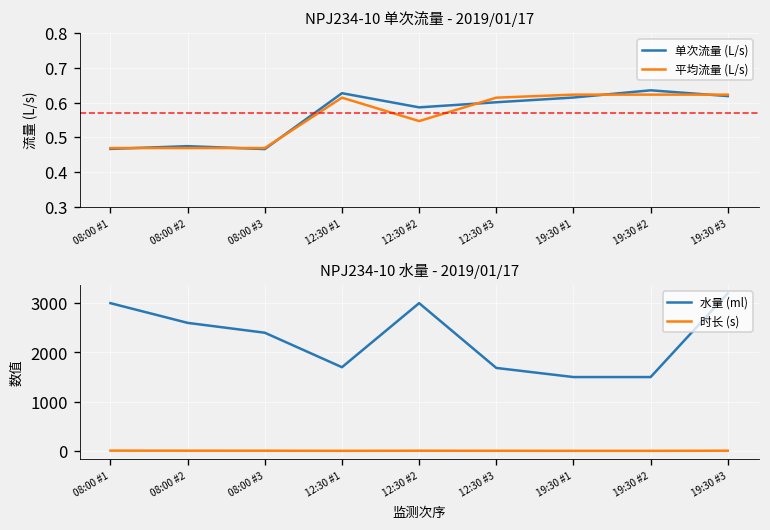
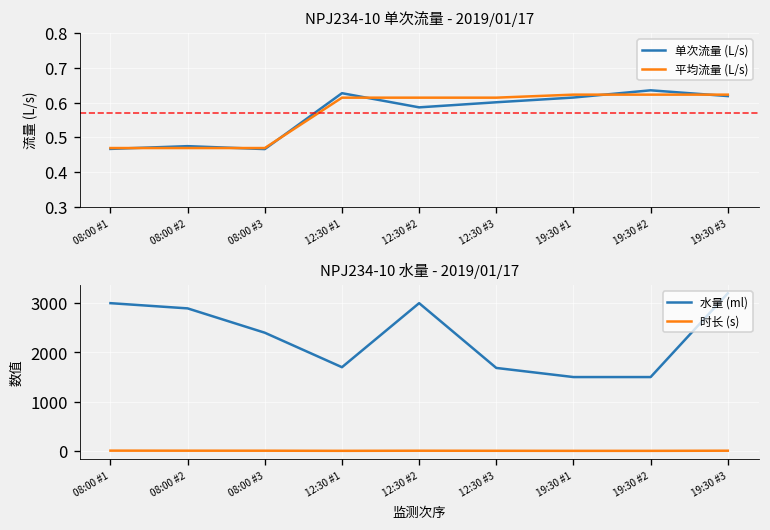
  {
    "NPJ234-10 单次流量 - 2019/01/17": {
      "单次流量 (L/s)": {
        "12:30 #1": 0.63,
        "12:30 #2": 0.59,
        "12:30 #3": 0.60,
        "19:30 #2": 0.64
      },
      "平均流量 (L/s)": {
        "12:30 #1": 0.61,
-       "12:30 #2": 0.55,
+       "12:30 #2": 0.61,
        "12:30 #3": 0.61,
        "19:30 #2": 0.62
      }
    },
    "NPJ234-10 水量 - 2019/01/17": {
      "水量 (ml)": {
        "08:00 #1": 3000,
-       "08:00 #2": 2600,
+       "08:00 #2": 2900,
        "08:00 #3": 2400,
        "12:30 #1": 1700,
        "12:30 #2": 3000,
        "12:30 #3": 1700,
        "19:30 #1": 1500,
        "19:30 #2": 1500
      },
      "时长 (s)": {
        "08:00 #1": 0,
        "08:00 #2": 0,
        "08:00 #3": 0,
        "12:30 #1": 0,
        "12:30 #2": 0,
        "12:30 #3": 0,
        "19:30 #1": 0,
        "19:30 #2": 0,
        "19:30 #3": 0
      }
    }
  }
